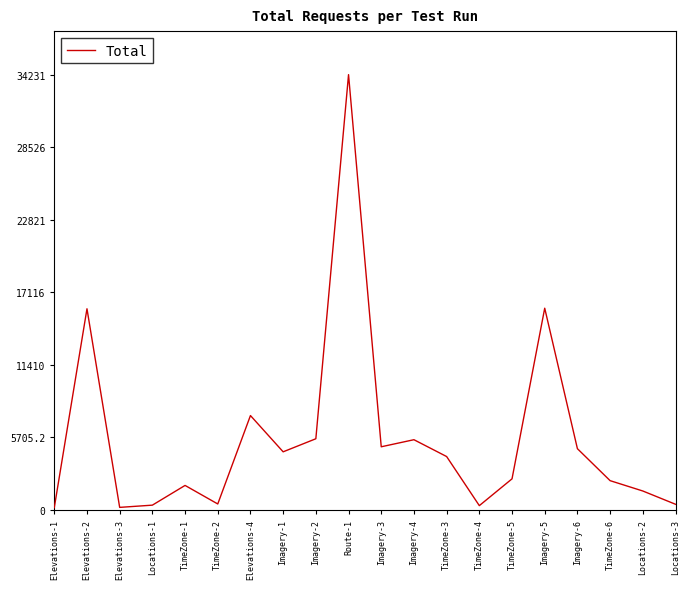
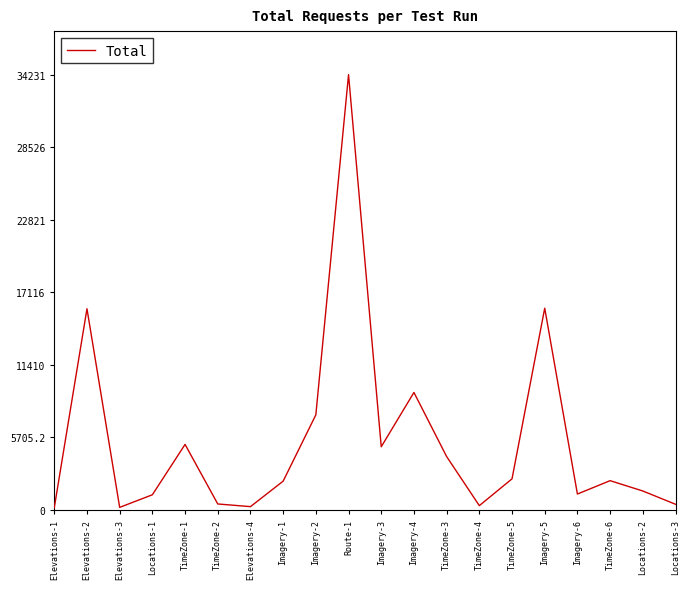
  {
    "Elevations-1": 200,
    "Elevations-2": 15800,
    "Elevations-3": 200,
-   "Locations-1": 400,
-   "TimeZone-1": 1900,
+   "Locations-1": 1200,
+   "TimeZone-1": 5200,
    "TimeZone-2": 500,
-   "Elevations-4": 7400,
-   "Imagery-1": 4600,
-   "Imagery-2": 5600,
+   "Elevations-4": 300,
+   "Imagery-1": 2300,
+   "Imagery-2": 7500,
    "Route-1": 34200,
    "Imagery-3": 5000,
-   "Imagery-4": 5500,
+   "Imagery-4": 9200,
    "TimeZone-3": 4200,
    "TimeZone-4": 300,
    "TimeZone-5": 2400,
    "Imagery-5": 15900,
-   "Imagery-6": 4800,
+   "Imagery-6": 1300,
    "TimeZone-6": 2300,
    "Locations-2": 1500,
    "Locations-3": 400
  }
